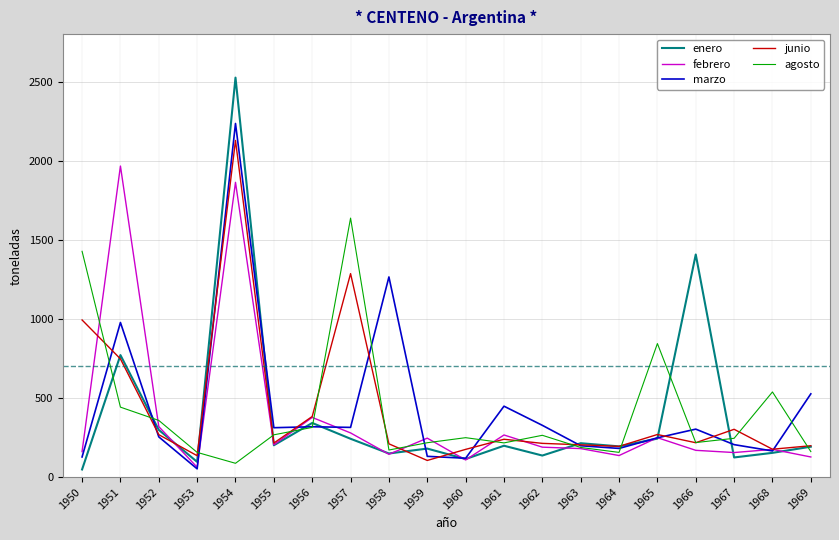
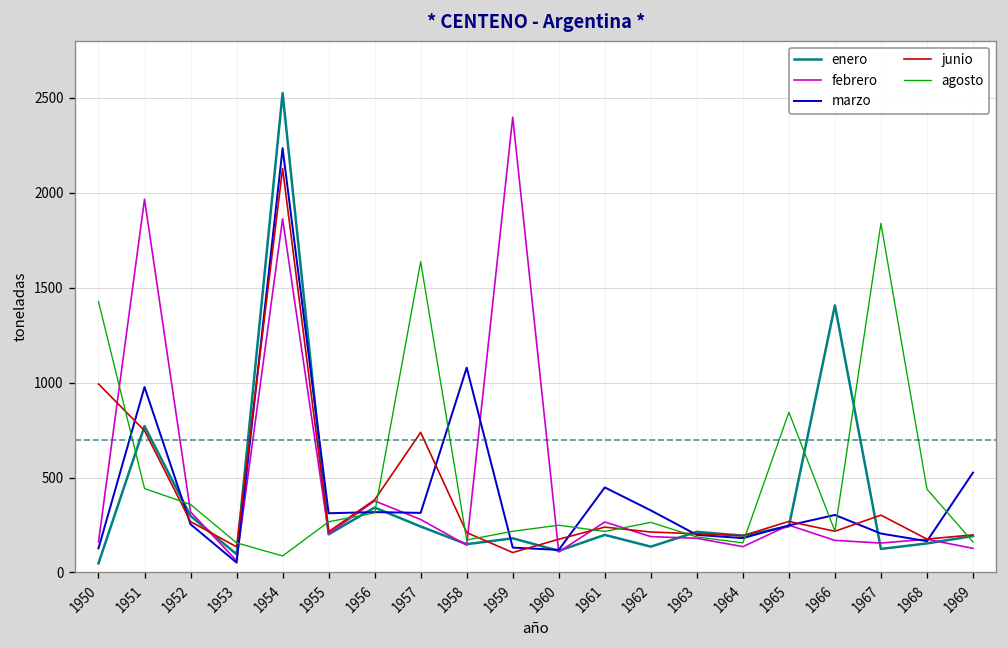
  {
    "enero": {
      "1950": 50,
      "1951": 770,
      "1952": 300,
      "1953": 100,
      "1954": 2530,
      "1956": 340,
      "1957": 240,
      "1959": 180,
      "1961": 200,
      "1962": 140,
      "1966": 1410,
      "1967": 120
    },
    "febrero": {
      "1950": 160,
      "1951": 1970,
      "1952": 320,
      "1954": 1860,
      "1957": 280,
-     "1959": 250,
+     "1959": 2400,
      "1961": 270,
      "1962": 190,
      "1964": 140,
      "1966": 170,
      "1967": 160,
      "1969": 130
    },
    "marzo": {
      "1950": 130,
      "1951": 980,
      "1954": 2240,
      "1955": 310,
      "1957": 310,
-     "1958": 1270,
+     "1958": 1080,
      "1959": 130,
      "1961": 450,
      "1962": 330,
      "1966": 300,
      "1967": 210,
      "1969": 530
    },
    "junio": {
      "1950": 990,
      "1951": 750,
      "1953": 140,
      "1954": 2130,
-     "1957": 1290,
+     "1957": 740,
      "1958": 210,
      "1959": 110,
      "1960": 180,
      "1961": 240,
      "1962": 210,
      "1965": 270,
      "1967": 300
    },
    "agosto": {
      "1950": 1430,
      "1951": 440,
      "1952": 360,
      "1953": 160,
      "1954": 90,
      "1955": 270,
      "1957": 1640,
      "1958": 170,
      "1959": 220,
      "1960": 250,
      "1961": 220,
      "1962": 260,
      "1964": 160,
      "1965": 840,
-     "1967": 250,
-     "1968": 540,
+     "1967": 1840,
+     "1968": 440,
      "1969": 160
    }
  }
